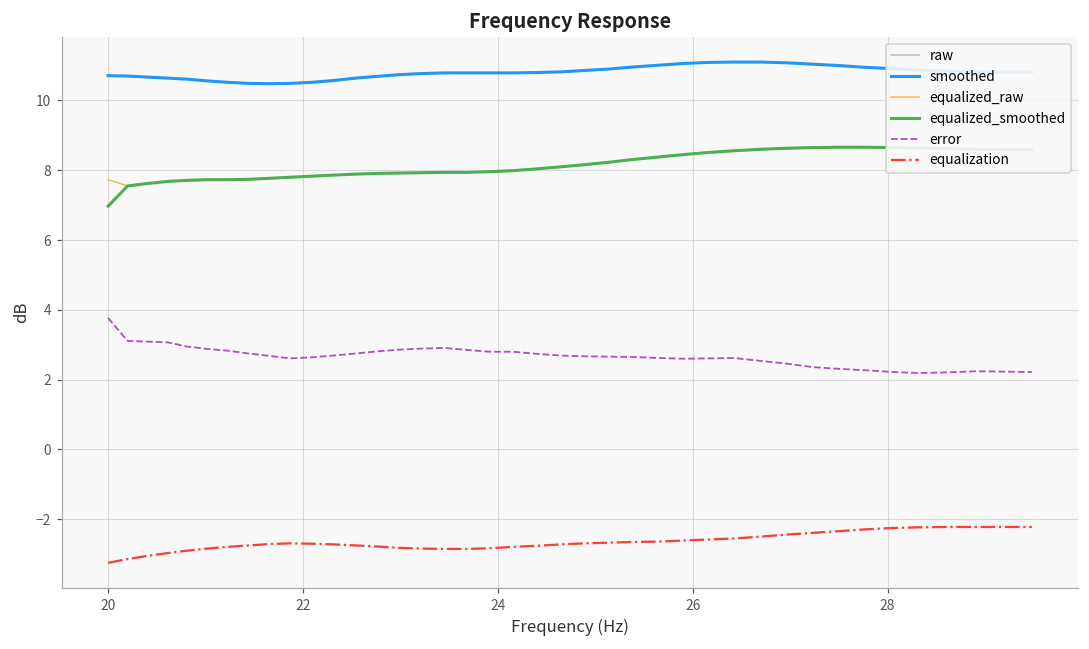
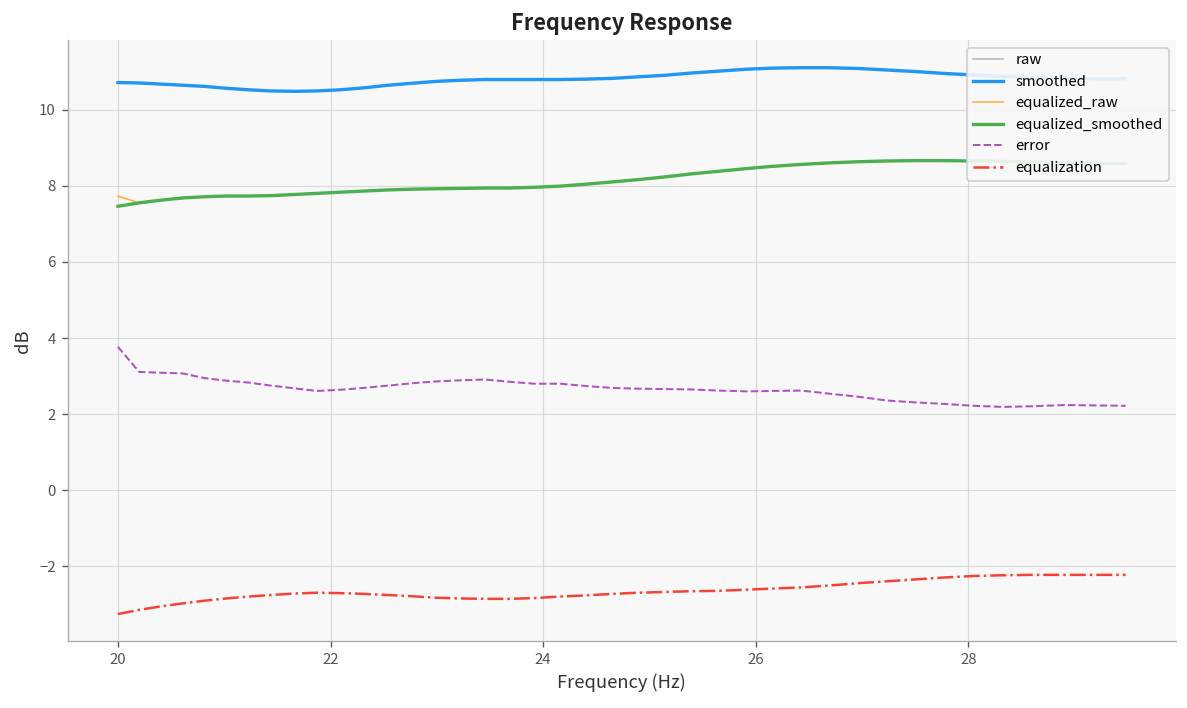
  {
    "smoothed": {
      "20": 10.7
    },
    "equalized_raw": {
      "20": 7.7
    },
    "equalized_smoothed": {
-     "20": 7.0
+     "20": 7.5
    },
    "error": {
      "20": 3.8
    },
    "equalization": {
      "20": -3.3
    }
  }
